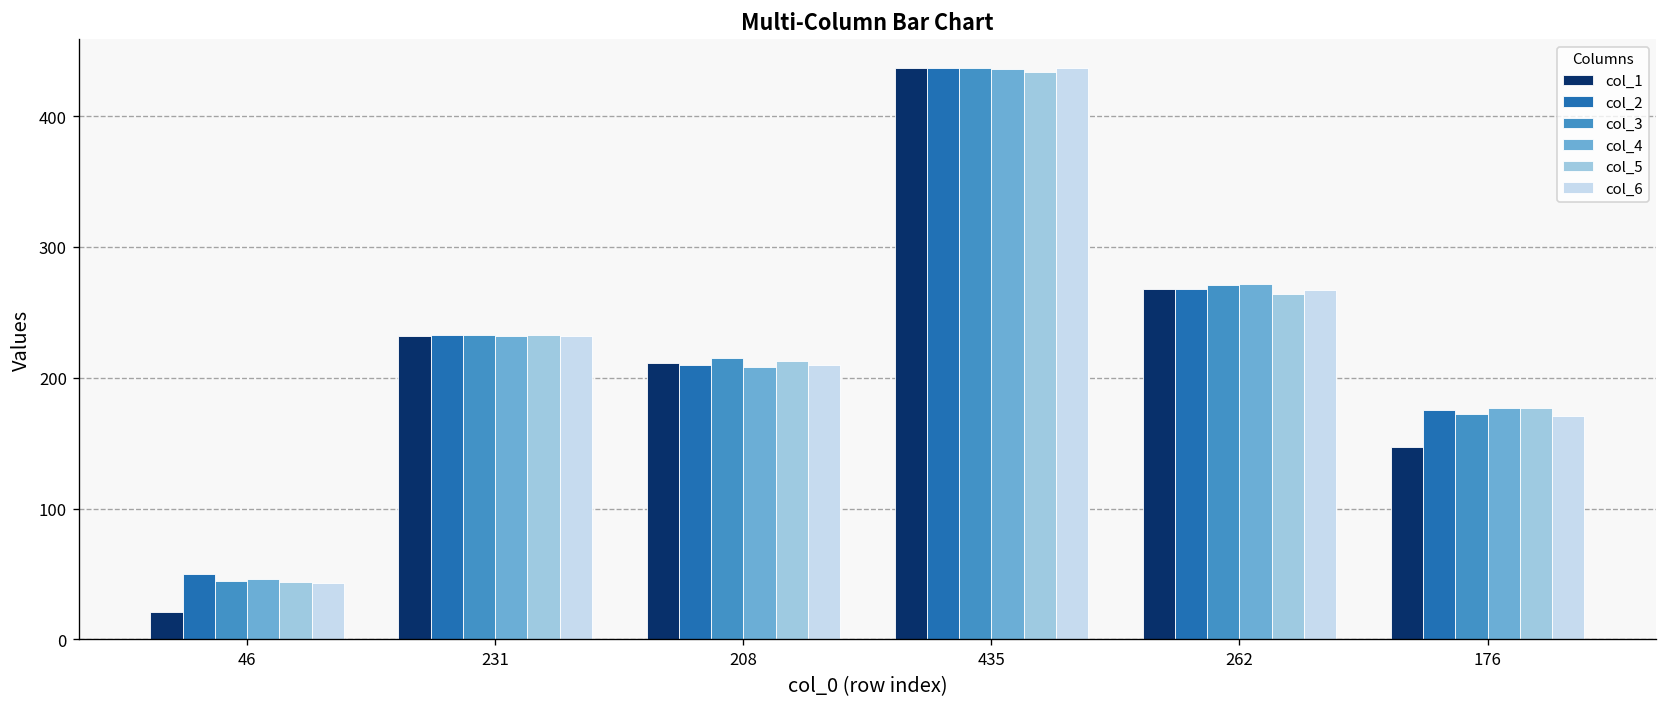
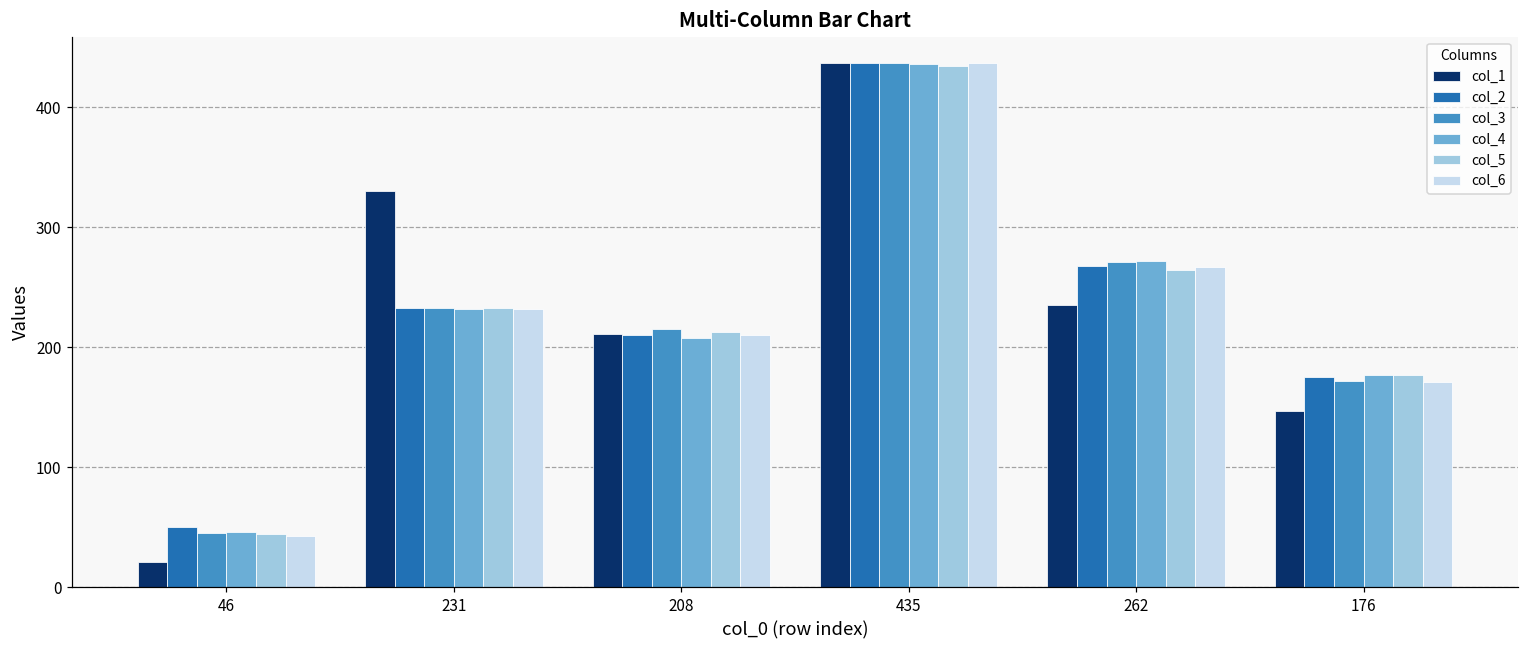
  {
    "col_1": {
      "46": 21,
-     "231": 232,
+     "231": 330,
      "208": 211,
      "435": 437,
-     "262": 268,
+     "262": 235,
      "176": 147
    }
  }
